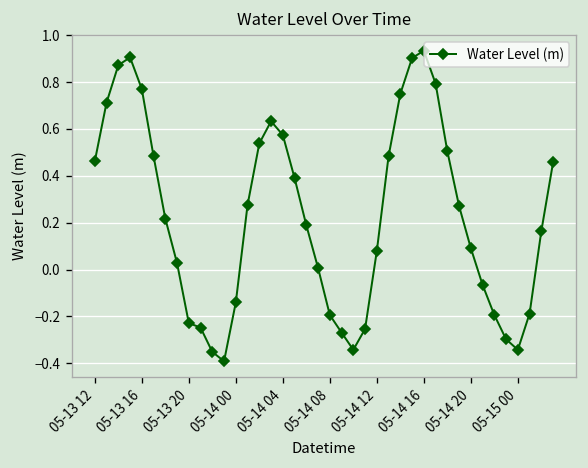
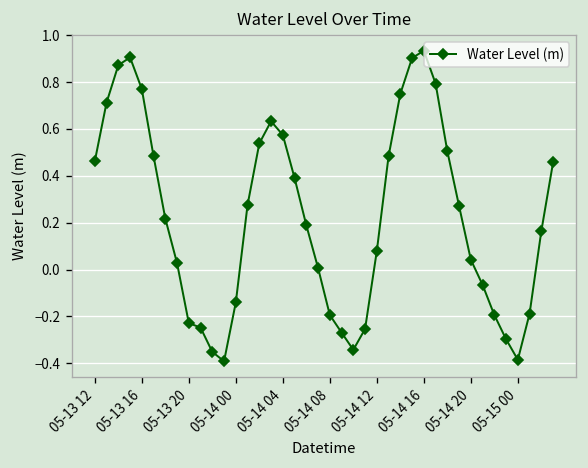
  {
    "05-13 12": 0.46,
    "05-13 16": 0.77,
    "05-13 20": -0.23,
    "05-14 00": -0.14,
    "05-14 04": 0.57,
    "05-14 08": -0.19,
    "05-14 12": 0.08,
    "05-14 16": 0.93,
-   "05-14 20": 0.09,
-   "05-15 00": -0.34
+   "05-14 20": 0.04,
+   "05-15 00": -0.39
  }
